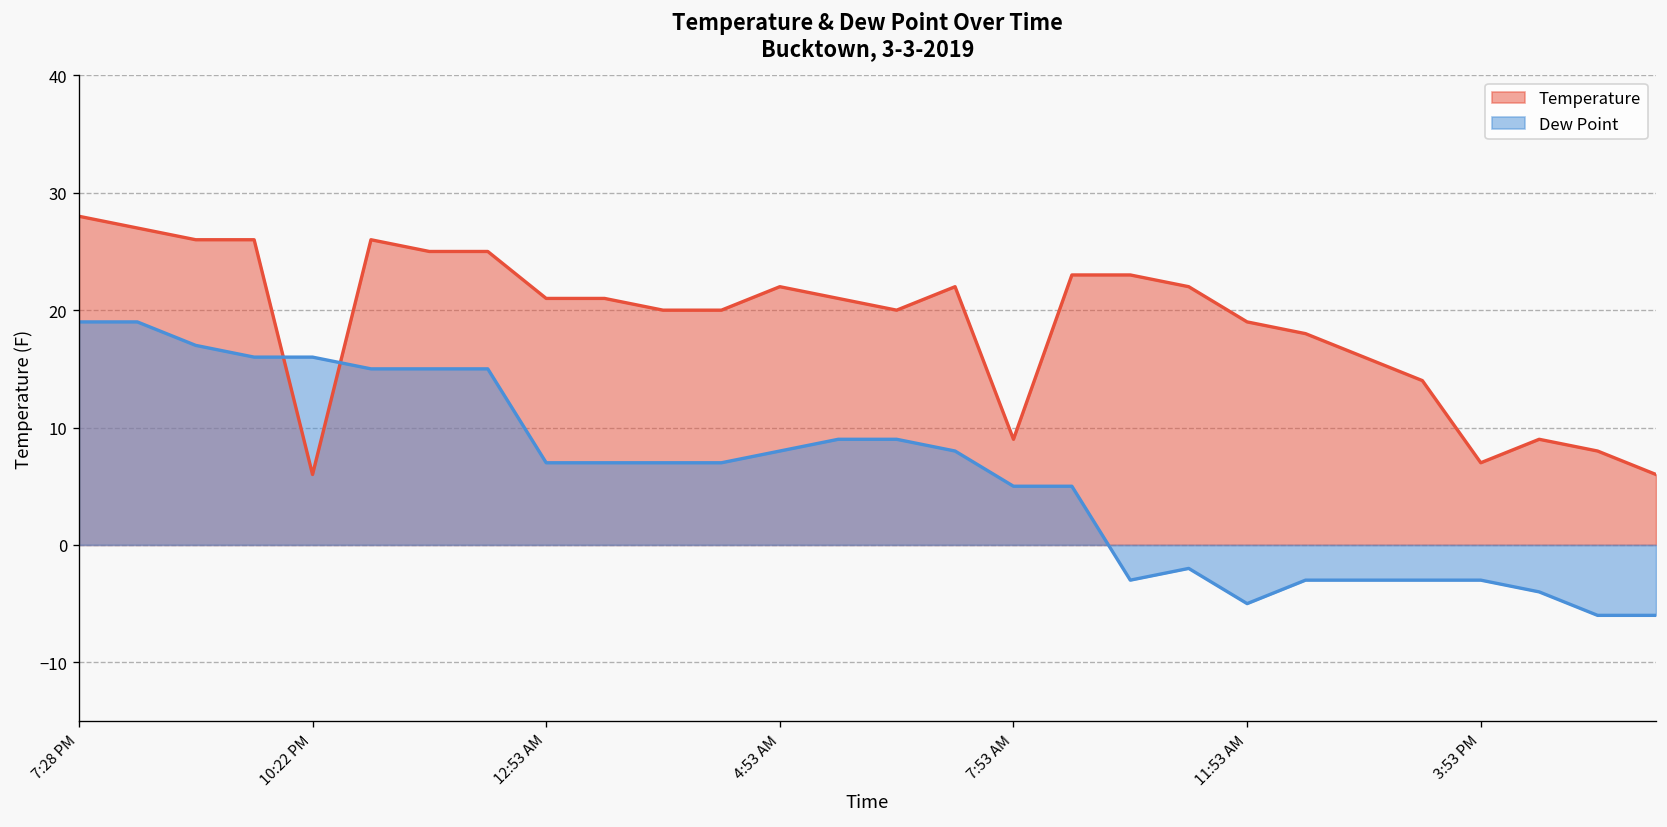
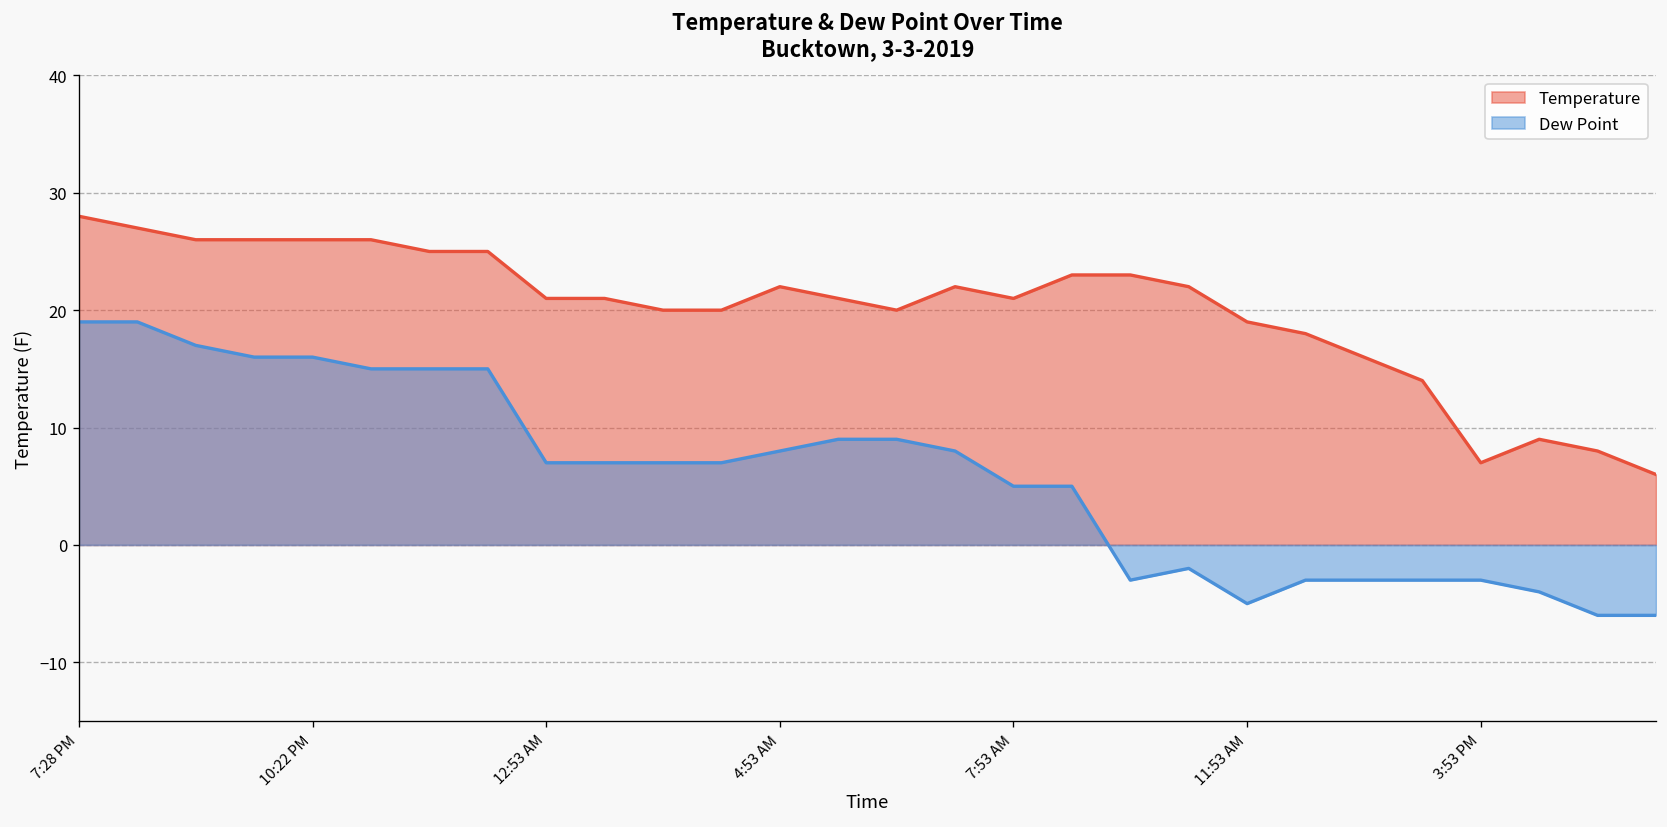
  {
    "Temperature": {
      "7:28 PM": 28,
-     "10:22 PM": 6,
+     "10:22 PM": 26,
      "12:53 AM": 21,
      "4:53 AM": 22,
-     "7:53 AM": 9,
+     "7:53 AM": 21,
      "11:53 AM": 19,
      "3:53 PM": 7
    }
  }
